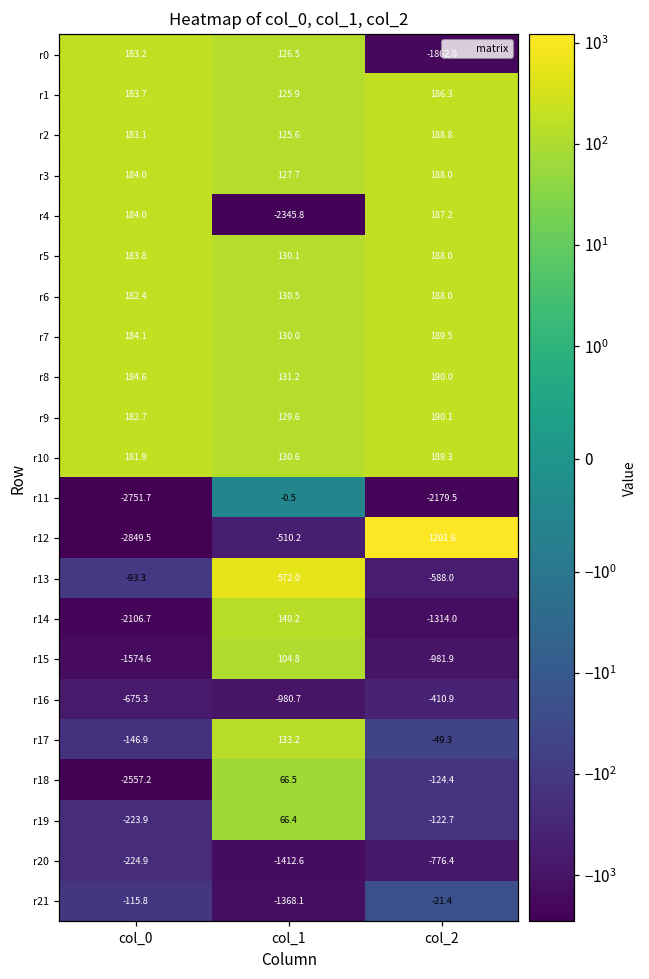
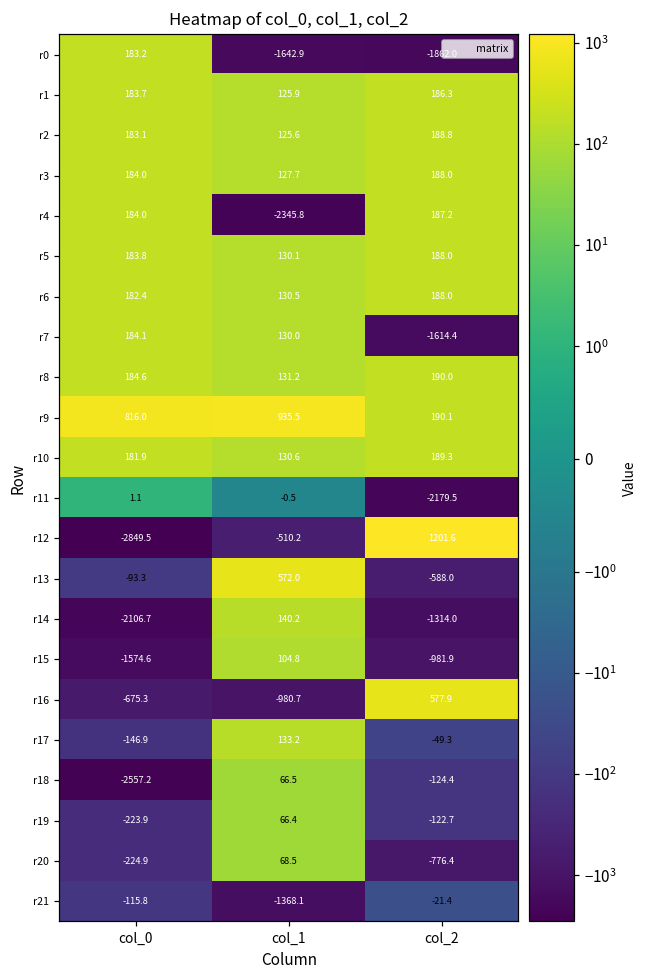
  {
    "r0": {
      "col_0": 183.2,
-     "col_1": 126.5
+     "col_1": -1642.9
    },
    "r1": {
      "col_0": 183.7,
      "col_1": 125.9,
      "col_2": 186.3
    },
    "r2": {
      "col_0": 183.1,
      "col_1": 125.6,
      "col_2": 188.8
    },
    "r3": {
      "col_0": 184.0,
      "col_1": 127.7,
      "col_2": 188.0
    },
    "r4": {
      "col_0": 184.0,
      "col_1": -2345.8,
      "col_2": 187.2
    },
    "r5": {
      "col_0": 183.8,
      "col_1": 130.1,
      "col_2": 188.0
    },
    "r6": {
      "col_0": 182.4,
      "col_1": 130.5,
      "col_2": 188.0
    },
    "r7": {
      "col_0": 184.1,
      "col_1": 130.0,
-     "col_2": 189.5
+     "col_2": -1614.4
    },
    "r8": {
      "col_0": 184.6,
      "col_1": 131.2,
      "col_2": 190.0
    },
    "r9": {
-     "col_0": 182.7,
-     "col_1": 129.6,
+     "col_0": 816.0,
+     "col_1": 935.5,
      "col_2": 190.1
    },
    "r10": {
      "col_0": 181.9,
      "col_1": 130.6,
      "col_2": 189.3
    },
    "r11": {
-     "col_0": -2751.7,
+     "col_0": 1.1,
      "col_1": -0.5,
      "col_2": -2179.5
    },
    "r12": {
      "col_0": -2849.5,
      "col_1": -510.2,
      "col_2": 1201.6
    },
    "r13": {
      "col_0": -93.3,
      "col_1": 572.0,
      "col_2": -588.0
    },
    "r14": {
      "col_0": -2106.7,
      "col_1": 140.2,
      "col_2": -1314.0
    },
    "r15": {
      "col_0": -1574.6,
      "col_1": 104.8,
      "col_2": -981.9
    },
    "r16": {
      "col_0": -675.3,
      "col_1": -980.7,
-     "col_2": -410.9
+     "col_2": 577.9
    },
    "r17": {
      "col_0": -146.9,
      "col_1": 133.2,
      "col_2": -49.3
    },
    "r18": {
      "col_0": -2557.2,
      "col_1": 66.5,
      "col_2": -124.4
    },
    "r19": {
      "col_0": -223.9,
      "col_1": 66.4,
      "col_2": -122.7
    },
    "r20": {
      "col_0": -224.9,
-     "col_1": -1412.6,
+     "col_1": 68.5,
      "col_2": -776.4
    },
    "r21": {
      "col_0": -115.8,
      "col_1": -1368.1,
      "col_2": -21.4
    }
  }
